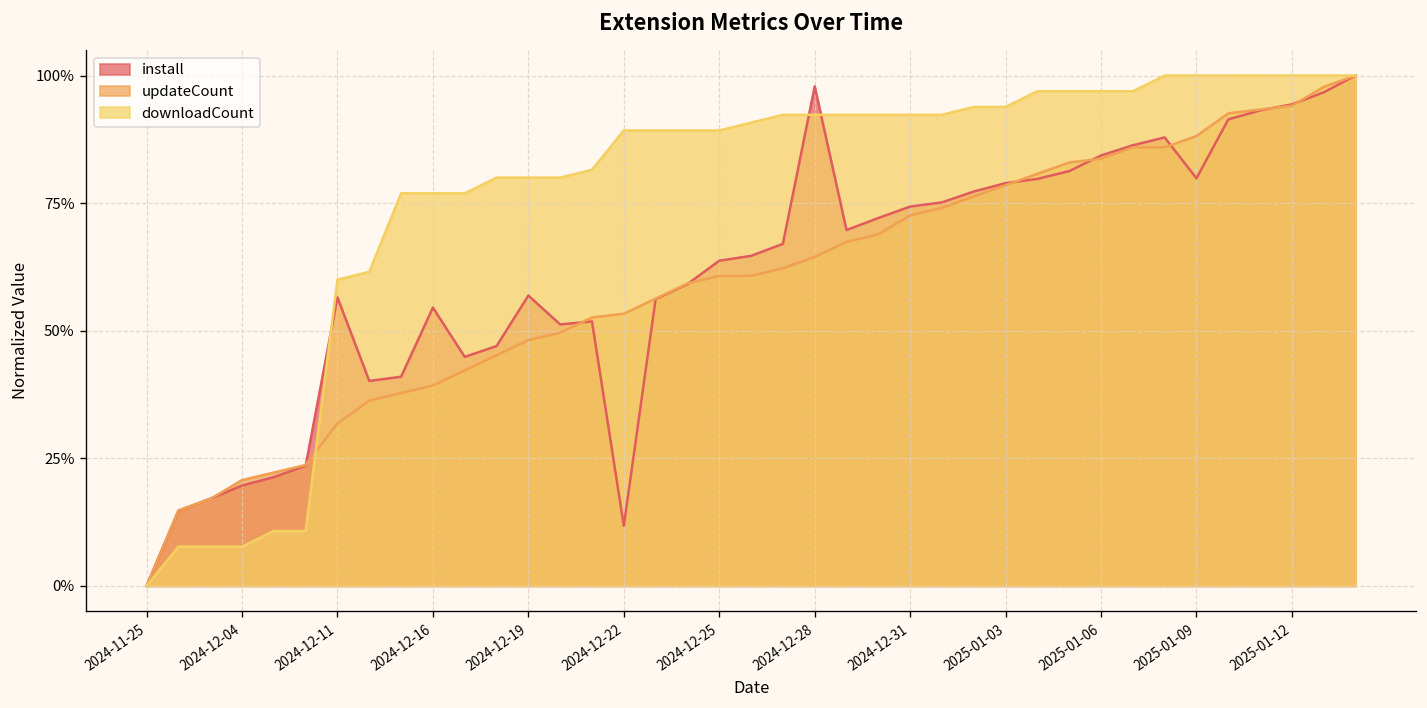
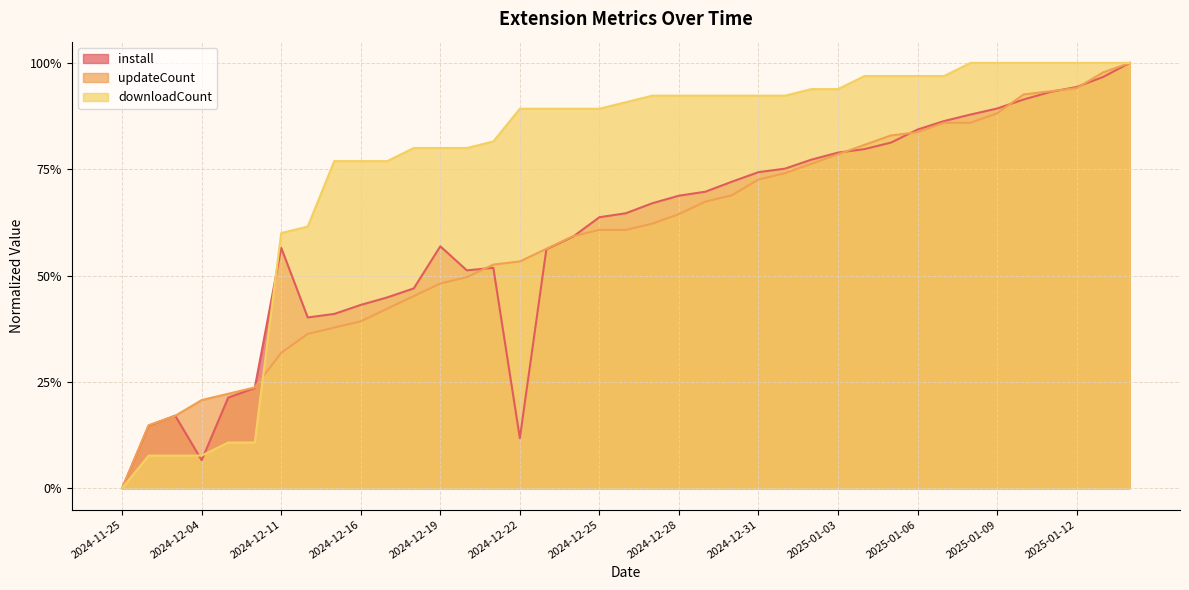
  {
    "install": {
-     "2024-12-04": "20%",
+     "2024-12-04": "7%",
      "2024-12-11": "57%",
-     "2024-12-16": "55%",
+     "2024-12-16": "43%",
      "2024-12-19": "57%",
      "2024-12-22": "12%",
      "2024-12-25": "64%",
-     "2024-12-28": "98%",
+     "2024-12-28": "69%",
      "2024-12-31": "74%",
      "2025-01-06": "84%",
-     "2025-01-09": "80%"
+     "2025-01-09": "89%"
    }
  }
